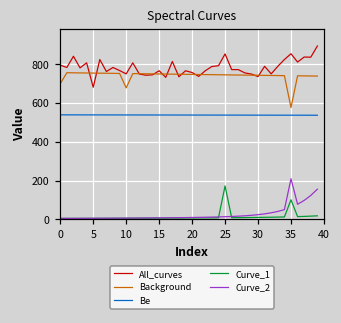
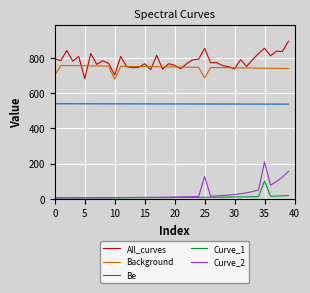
  {
    "All_curves": {
      "0": 800,
      "5": 680,
-     "10": 750,
+     "10": 700,
      "15": 770,
      "25": 850,
      "35": 860
    },
    "Background": {
      "0": 700,
      "5": 760,
      "10": 680,
      "15": 750,
-     "25": 750,
-     "35": 580
+     "25": 690,
+     "35": 740
    },
    "Be": {
      "0": 540,
      "5": 540,
      "10": 540,
      "15": 540,
      "20": 540,
      "25": 540,
      "30": 540,
      "35": 540
    },
    "Curve_1": {
-     "25": 170,
+     "25": 10,
      "35": 100
    },
    "Curve_2": {
-     "25": 10,
+     "25": 130,
      "35": 210
    }
  }
